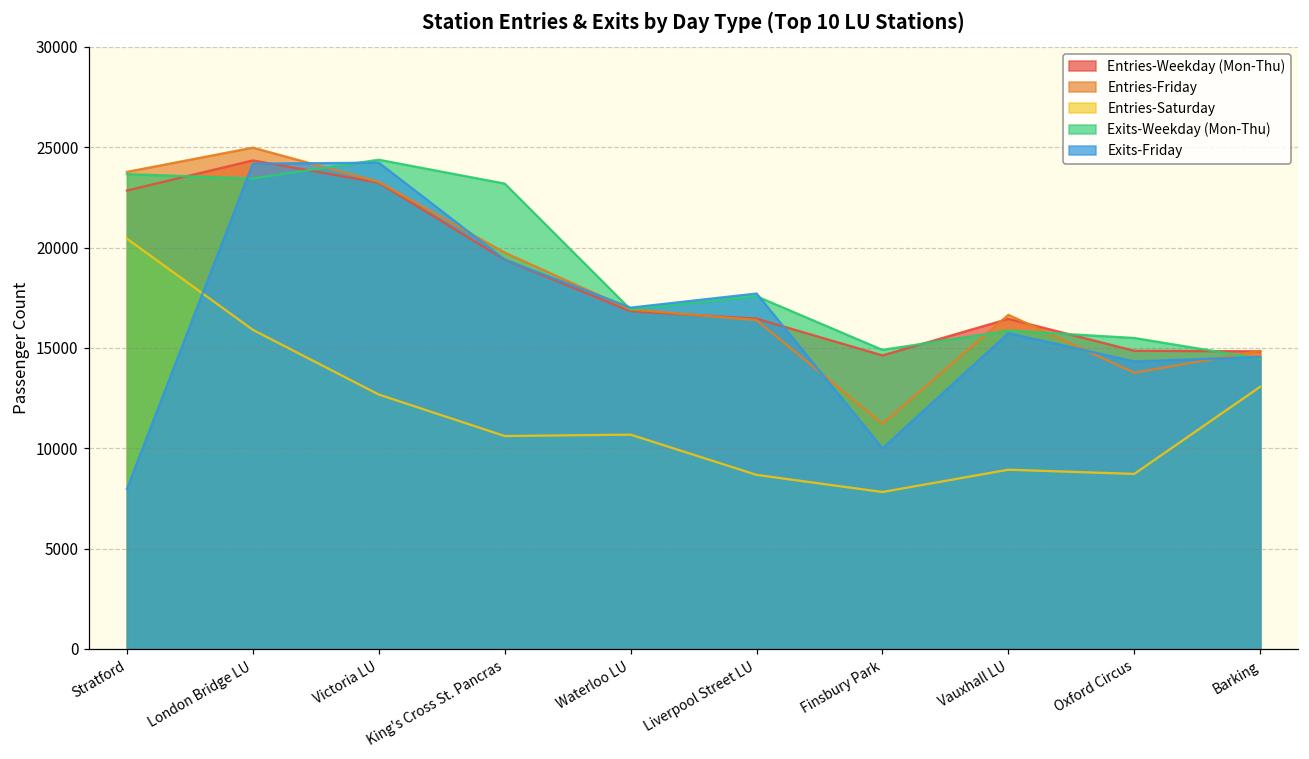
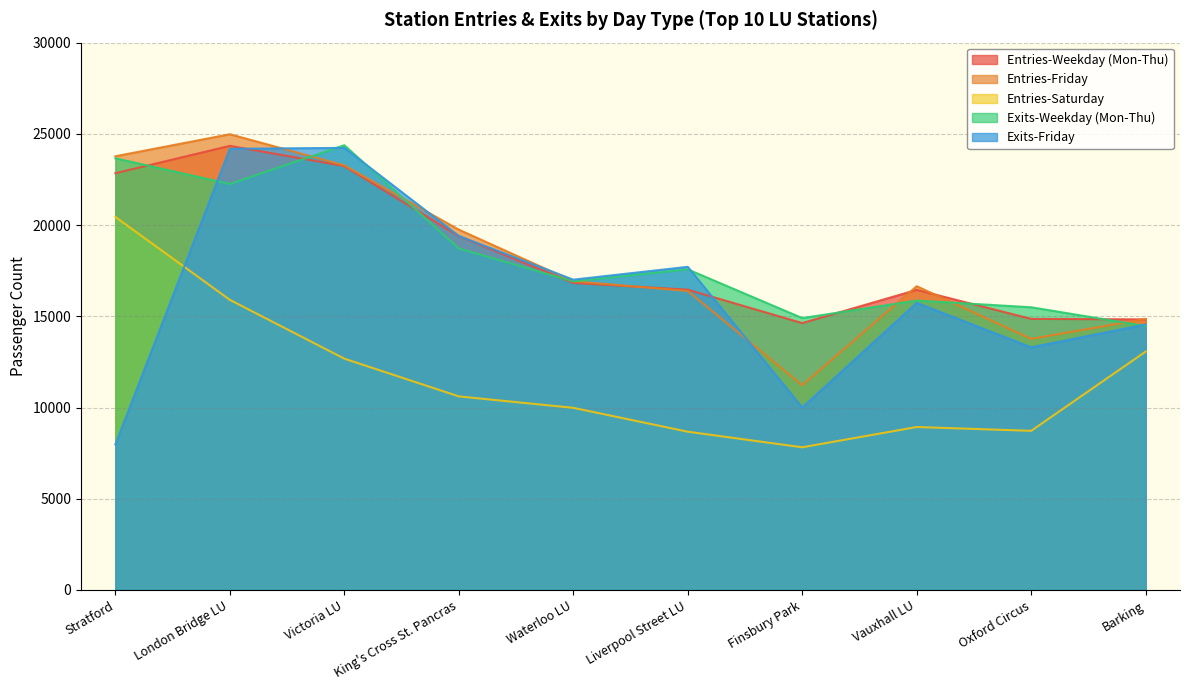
  {
    "Entries-Saturday": {
      "Stratford": 20400,
      "London Bridge LU": 15900,
      "Victoria LU": 12700,
      "King's Cross St. Pancras": 10600,
-     "Waterloo LU": 10700,
+     "Waterloo LU": 10000,
      "Liverpool Street LU": 8700,
      "Finsbury Park": 7800,
      "Vauxhall LU": 8900,
      "Oxford Circus": 8700,
      "Barking": 13100
    },
    "Exits-Weekday (Mon-Thu)": {
-     "London Bridge LU": 23400,
+     "London Bridge LU": 22300,
      "Victoria LU": 24400,
-     "King's Cross St. Pancras": 23200,
+     "King's Cross St. Pancras": 18700,
      "Liverpool Street LU": 17600,
      "Finsbury Park": 14900,
      "Oxford Circus": 15500
    },
    "Exits-Friday": {
      "Stratford": 8000,
      "London Bridge LU": 24200,
      "Victoria LU": 24200,
      "Liverpool Street LU": 17700,
      "Finsbury Park": 10000,
-     "Oxford Circus": 14300
+     "Oxford Circus": 13300
    }
  }
